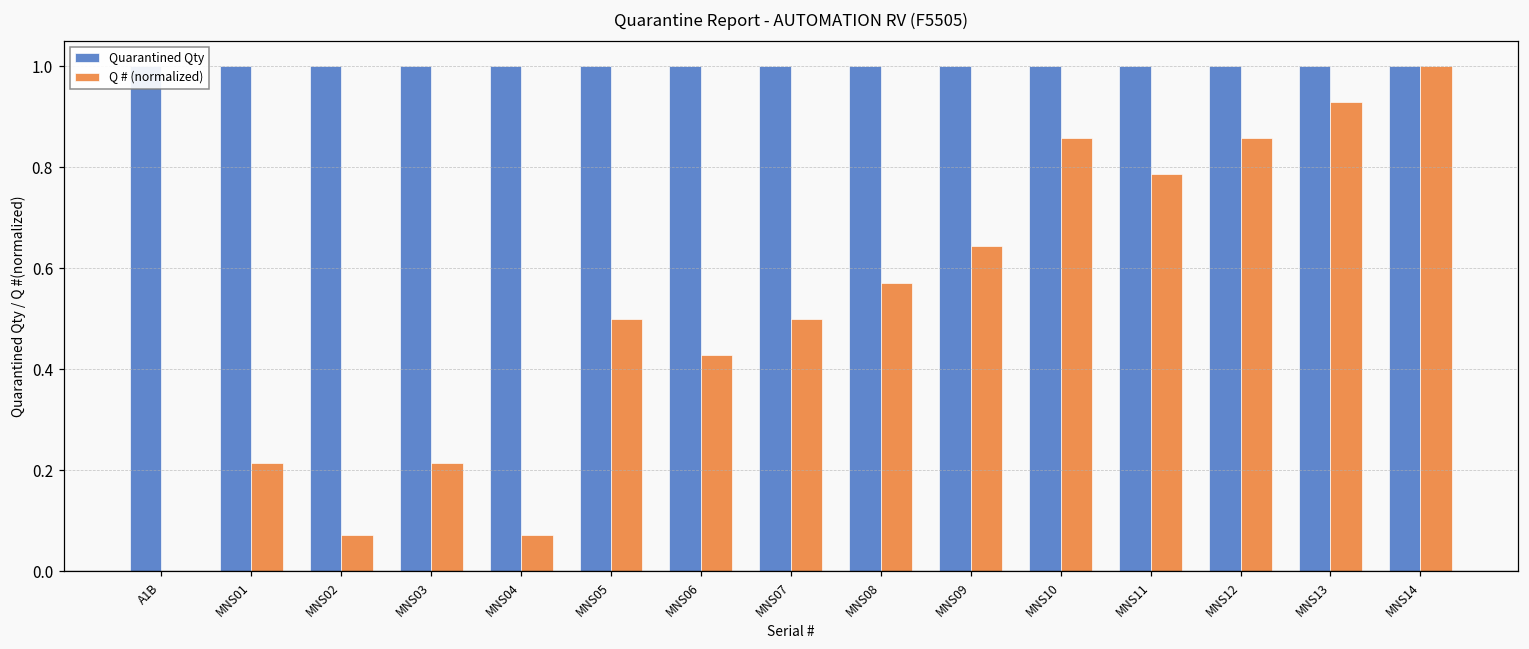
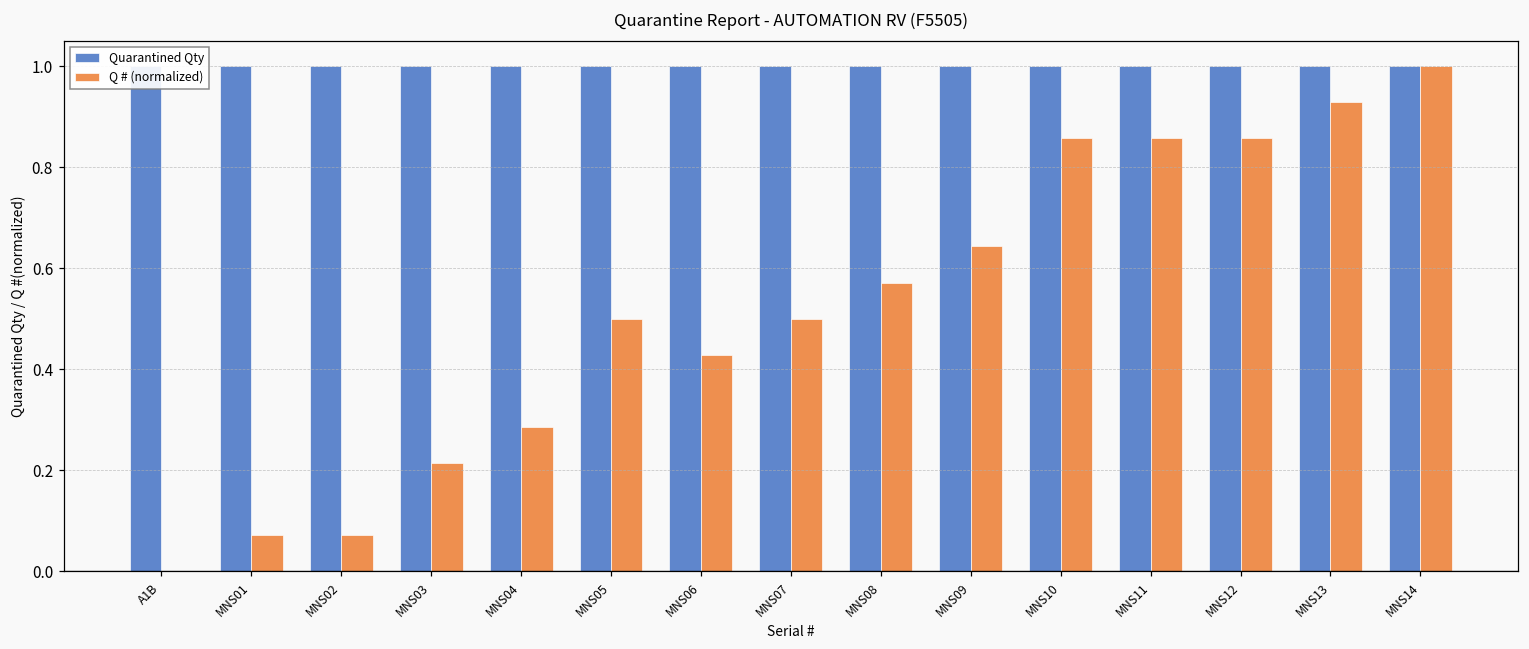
  {
    "Quarantined Qty": {
      "MNS01": 1.00,
      "MNS02": 1.00,
      "MNS03": 1.00,
      "MNS04": 1.00,
      "MNS05": 1.00,
      "MNS06": 1.00,
      "MNS07": 1.00,
      "MNS08": 1.00,
      "MNS09": 1.00,
      "MNS10": 1.00,
      "MNS11": 1.00,
      "MNS12": 1.00,
      "MNS13": 1.00,
      "MNS14": 1.00
    },
    "Q # (normalized)": {
      "A1B": 0.00,
-     "MNS01": 0.21,
+     "MNS01": 0.07,
      "MNS02": 0.07,
      "MNS03": 0.21,
-     "MNS04": 0.07,
+     "MNS04": 0.29,
      "MNS05": 0.50,
      "MNS06": 0.43,
      "MNS07": 0.50,
      "MNS08": 0.57,
      "MNS09": 0.64,
      "MNS10": 0.86,
-     "MNS11": 0.79,
+     "MNS11": 0.86,
      "MNS12": 0.86,
      "MNS13": 0.93,
      "MNS14": 1.00
    }
  }
